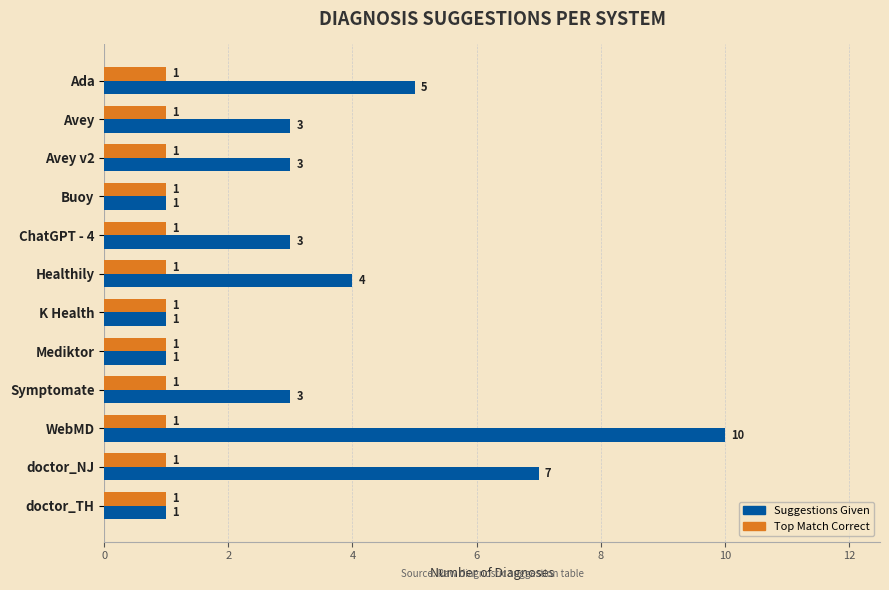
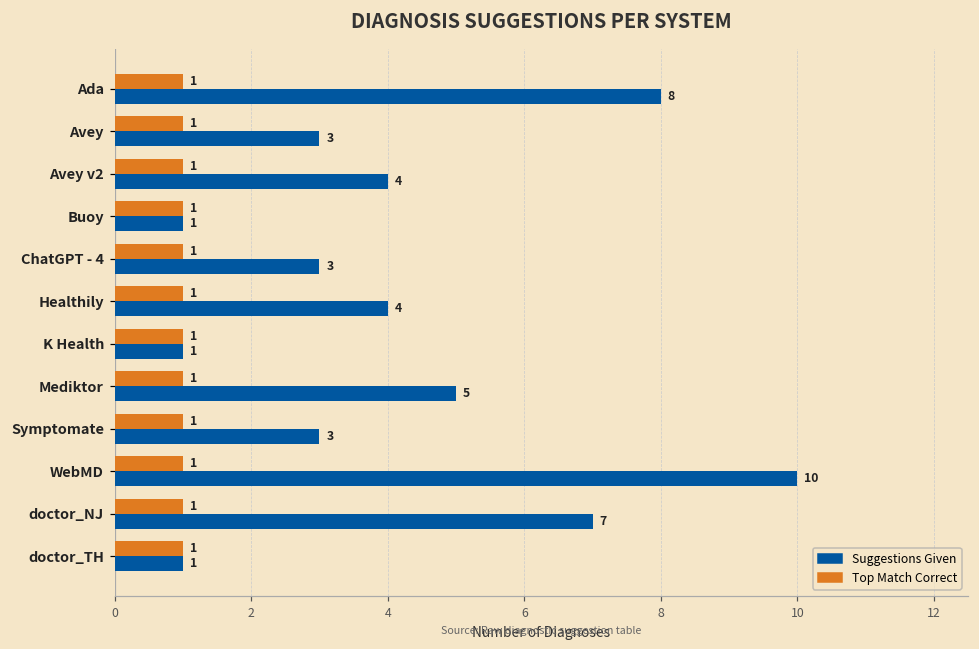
  {
    "Suggestions Given": {
-     "Ada": 5,
+     "Ada": 8,
      "Avey": 3,
-     "Avey v2": 3,
+     "Avey v2": 4,
      "Buoy": 1,
      "ChatGPT - 4": 3,
      "Healthily": 4,
      "K Health": 1,
-     "Mediktor": 1,
+     "Mediktor": 5,
      "Symptomate": 3,
      "WebMD": 10,
      "doctor_NJ": 7,
      "doctor_TH": 1
    },
    "Top Match Correct": {
      "Ada": 1,
      "Avey": 1,
      "Avey v2": 1,
      "Buoy": 1,
      "ChatGPT - 4": 1,
      "Healthily": 1,
      "K Health": 1,
      "Mediktor": 1,
      "Symptomate": 1,
      "WebMD": 1,
      "doctor_NJ": 1,
      "doctor_TH": 1
    }
  }
